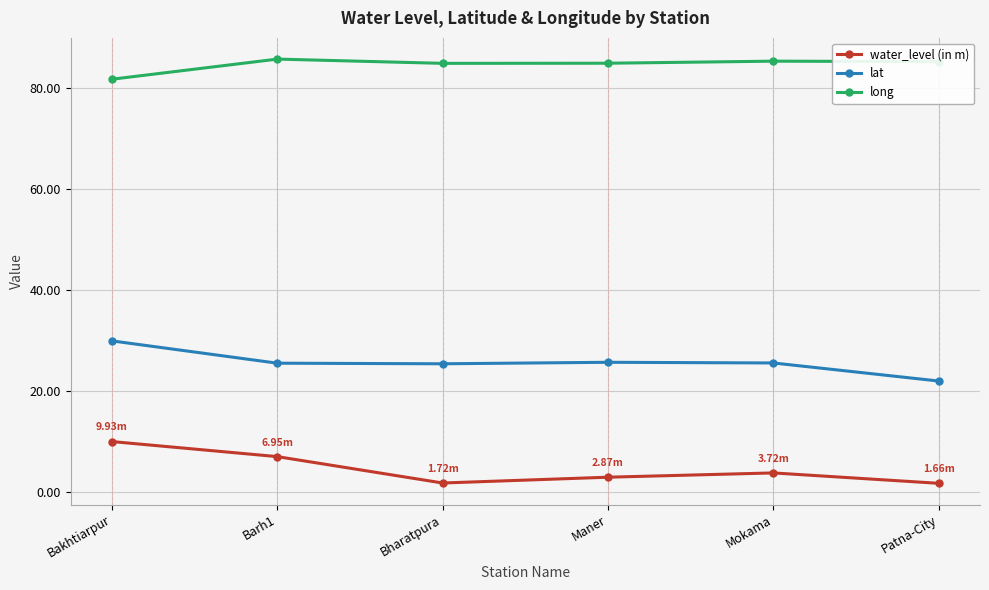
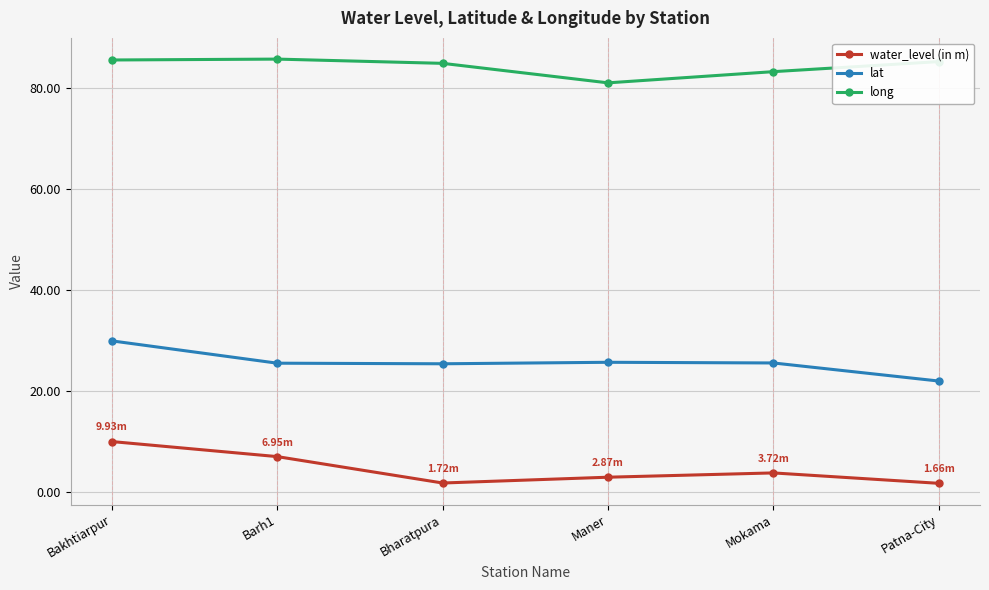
  {
    "water_level (in m)": {
      "Bakhtiarpur": "9.93m",
      "Barh1": "6.95m",
      "Bharatpura": "1.72m",
      "Maner": "2.87m",
      "Mokama": "3.72m",
      "Patna-City": "1.66m"
    },
    "lat": {
      "Bakhtiarpur": "30",
      "Barh1": "25",
      "Bharatpura": "25",
      "Maner": "26",
      "Mokama": "26",
      "Patna-City": "22"
    },
    "long": {
-     "Bakhtiarpur": "82",
+     "Bakhtiarpur": "86",
      "Barh1": "86",
      "Bharatpura": "85",
-     "Maner": "85",
-     "Mokama": "85"
+     "Maner": "81",
+     "Mokama": "83"
    }
  }
